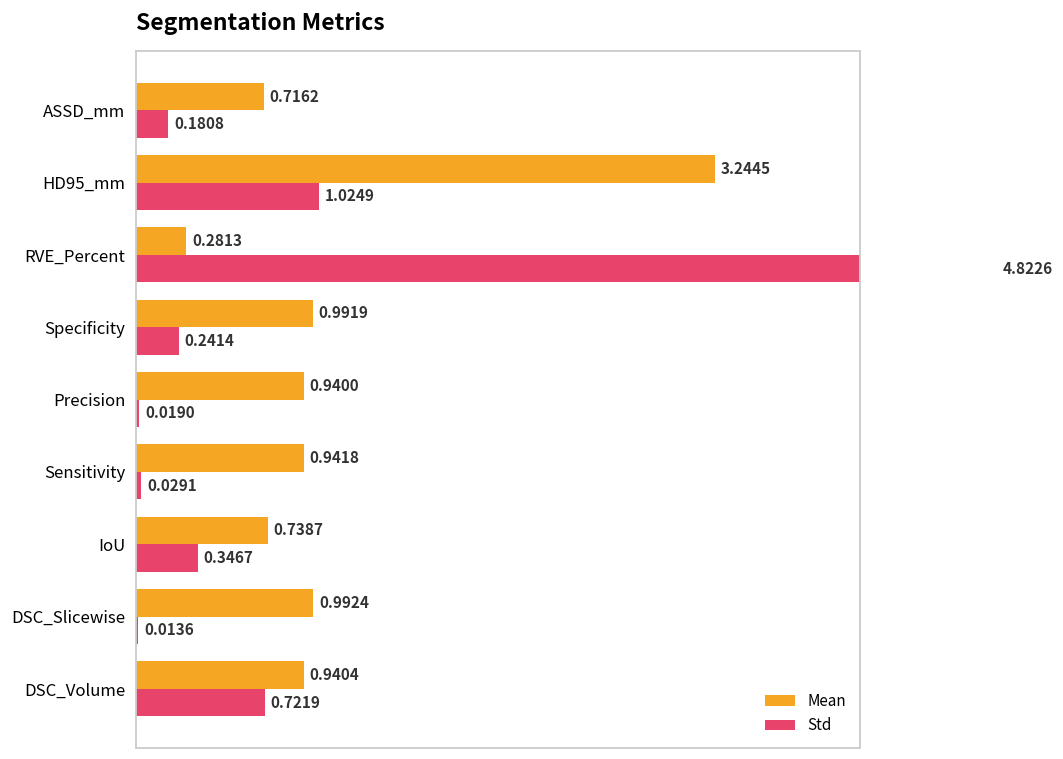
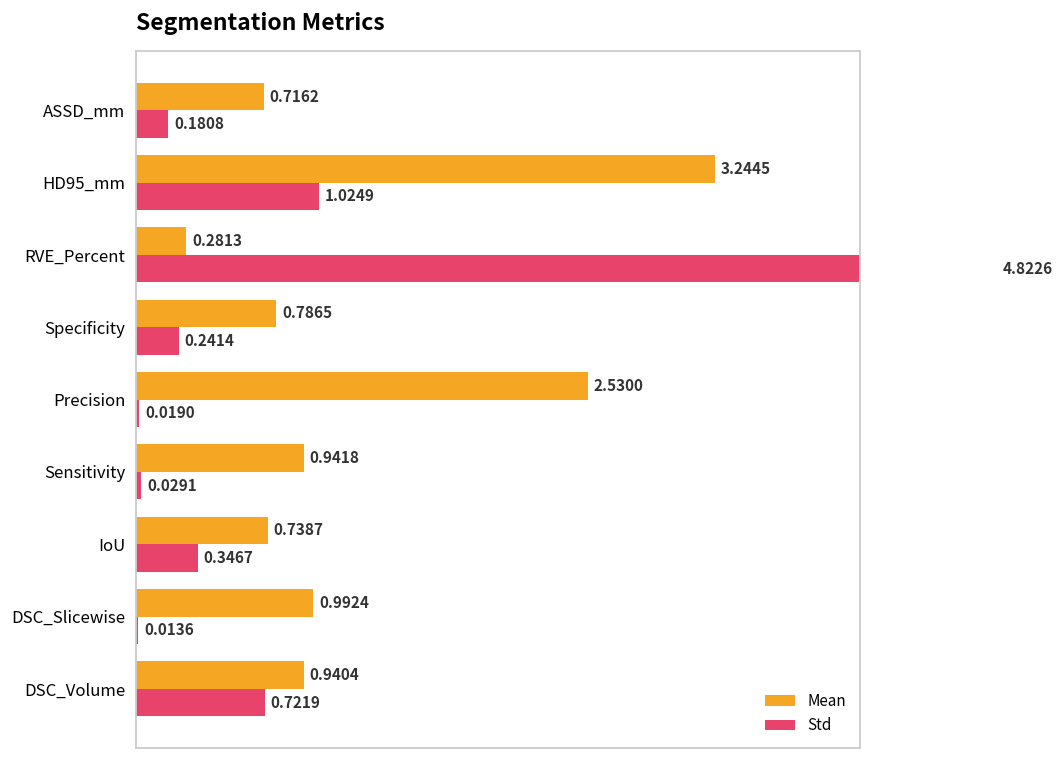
  {
    "Mean": {
      "ASSD_mm": 0.7162,
      "HD95_mm": 3.2445,
      "RVE_Percent": 0.2813,
-     "Specificity": 0.9919,
-     "Precision": 0.9400,
+     "Specificity": 0.7865,
+     "Precision": 2.5300,
      "Sensitivity": 0.9418,
      "IoU": 0.7387,
      "DSC_Slicewise": 0.9924,
      "DSC_Volume": 0.9404
    },
    "Std": {
      "ASSD_mm": 0.1808,
      "HD95_mm": 1.0249,
      "Specificity": 0.2414,
      "Precision": 0.0190,
      "Sensitivity": 0.0291,
      "IoU": 0.3467,
      "DSC_Slicewise": 0.0136,
      "DSC_Volume": 0.7219
    }
  }
